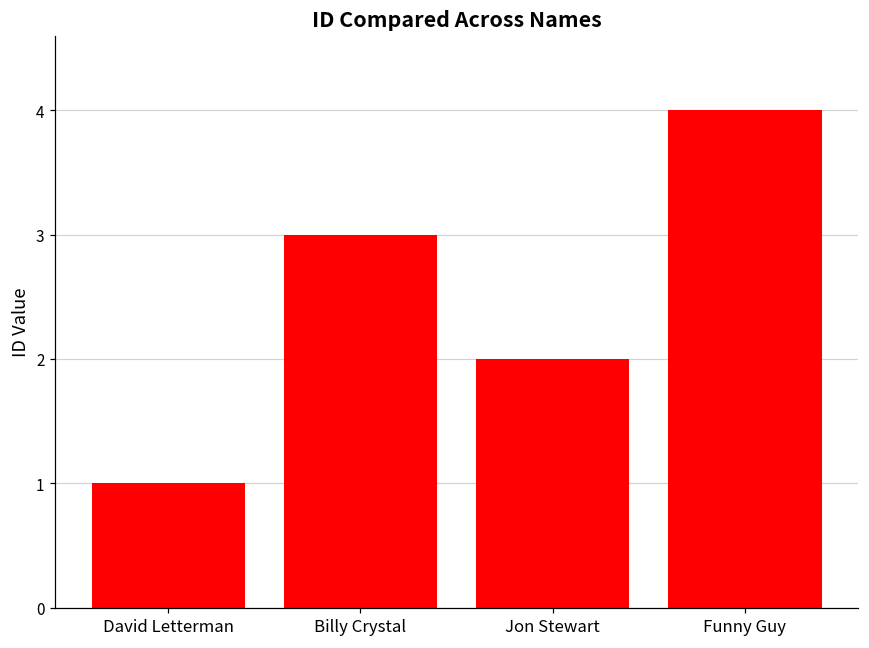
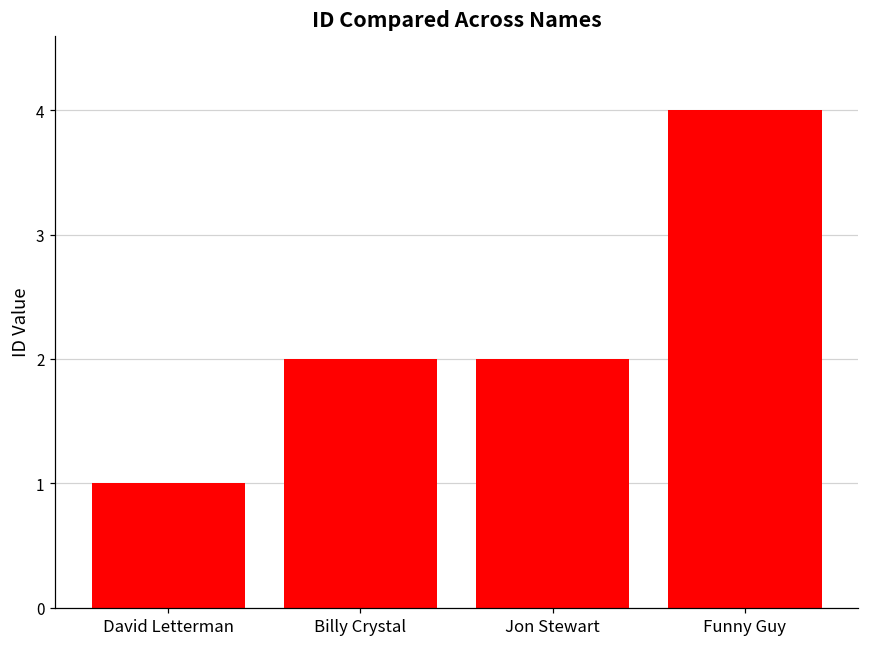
  {
    "David Letterman": 1,
-   "Billy Crystal": 3,
+   "Billy Crystal": 2,
    "Jon Stewart": 2,
    "Funny Guy": 4
  }
